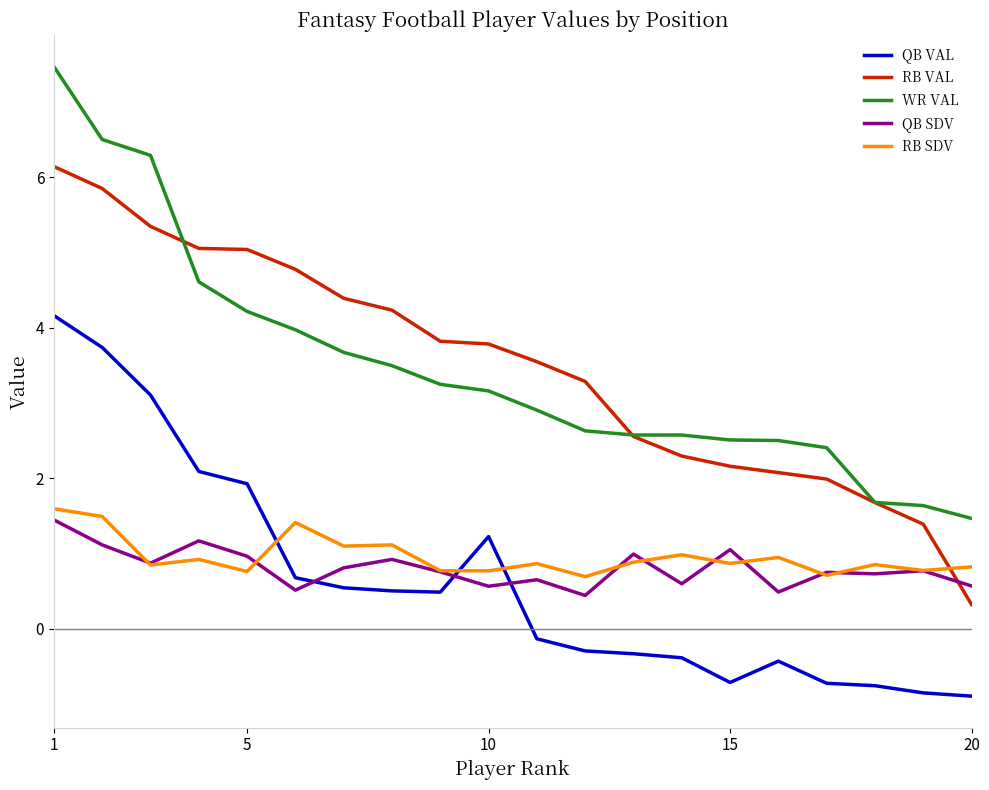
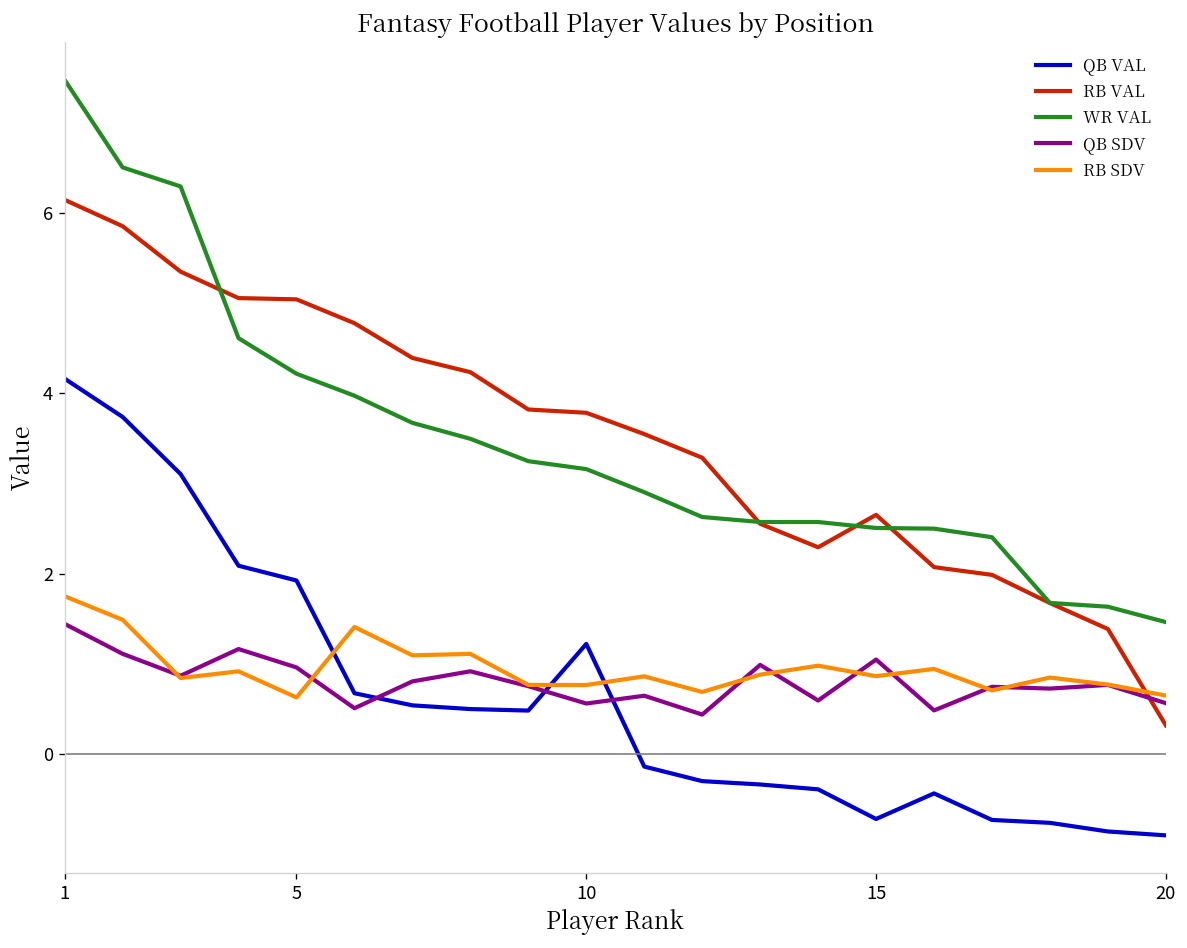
  {
    "QB VAL": {
      "1": 4.2,
      "5": 1.9,
      "10": 1.2,
      "15": -0.7,
      "20": -0.9
    },
    "RB VAL": {
      "1": 6.1,
      "5": 5.0,
      "10": 3.8,
-     "15": 2.2,
+     "15": 2.7,
      "20": 0.3
    },
    "WR VAL": {
      "1": 7.5,
      "5": 4.2,
      "10": 3.2,
      "15": 2.5,
      "20": 1.5
    },
    "QB SDV": {
      "1": 1.4,
      "5": 1.0,
      "10": 0.6,
      "15": 1.0,
      "20": 0.6
    },
    "RB SDV": {
-     "1": 1.6,
-     "5": 0.8,
+     "1": 1.8,
+     "5": 0.6,
      "10": 0.8,
      "15": 0.9,
-     "20": 0.8
+     "20": 0.6
    }
  }
